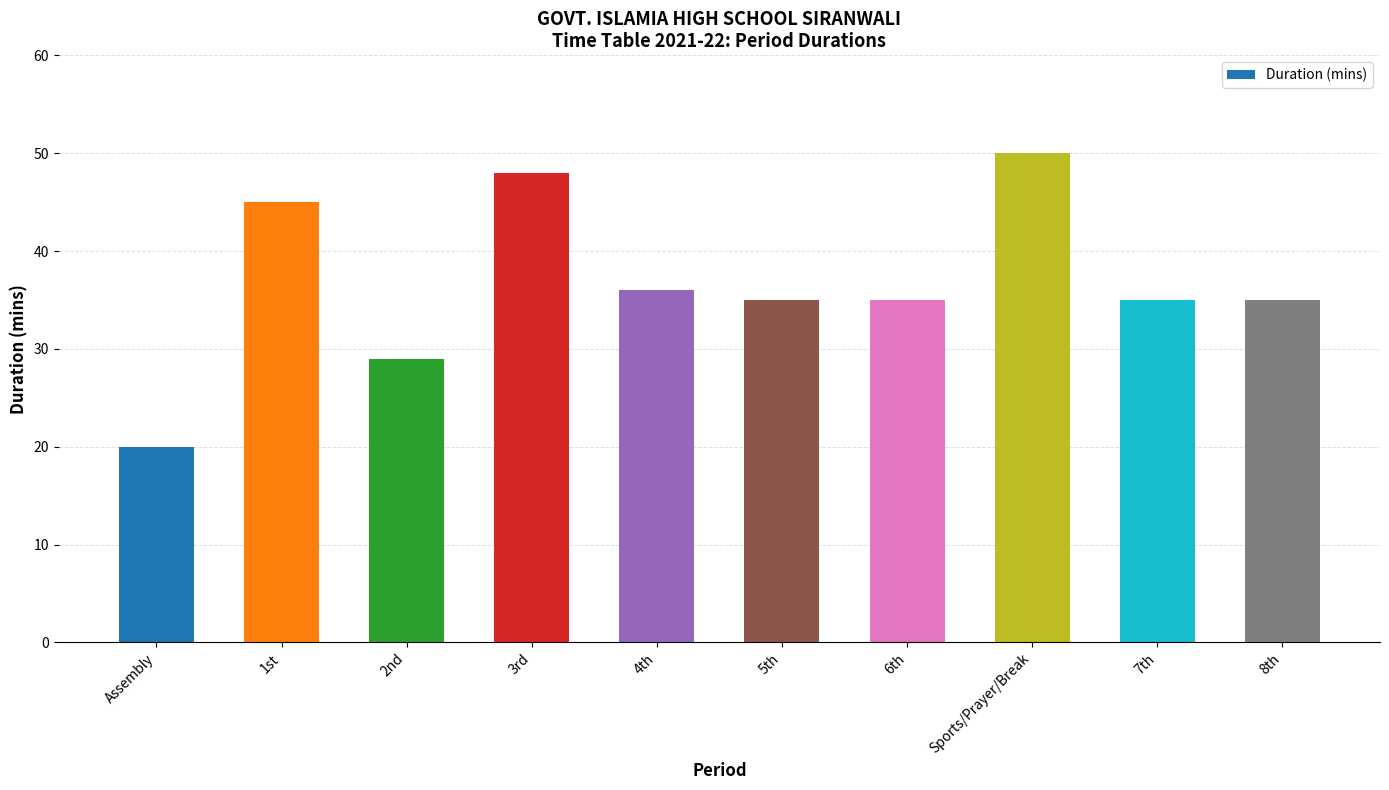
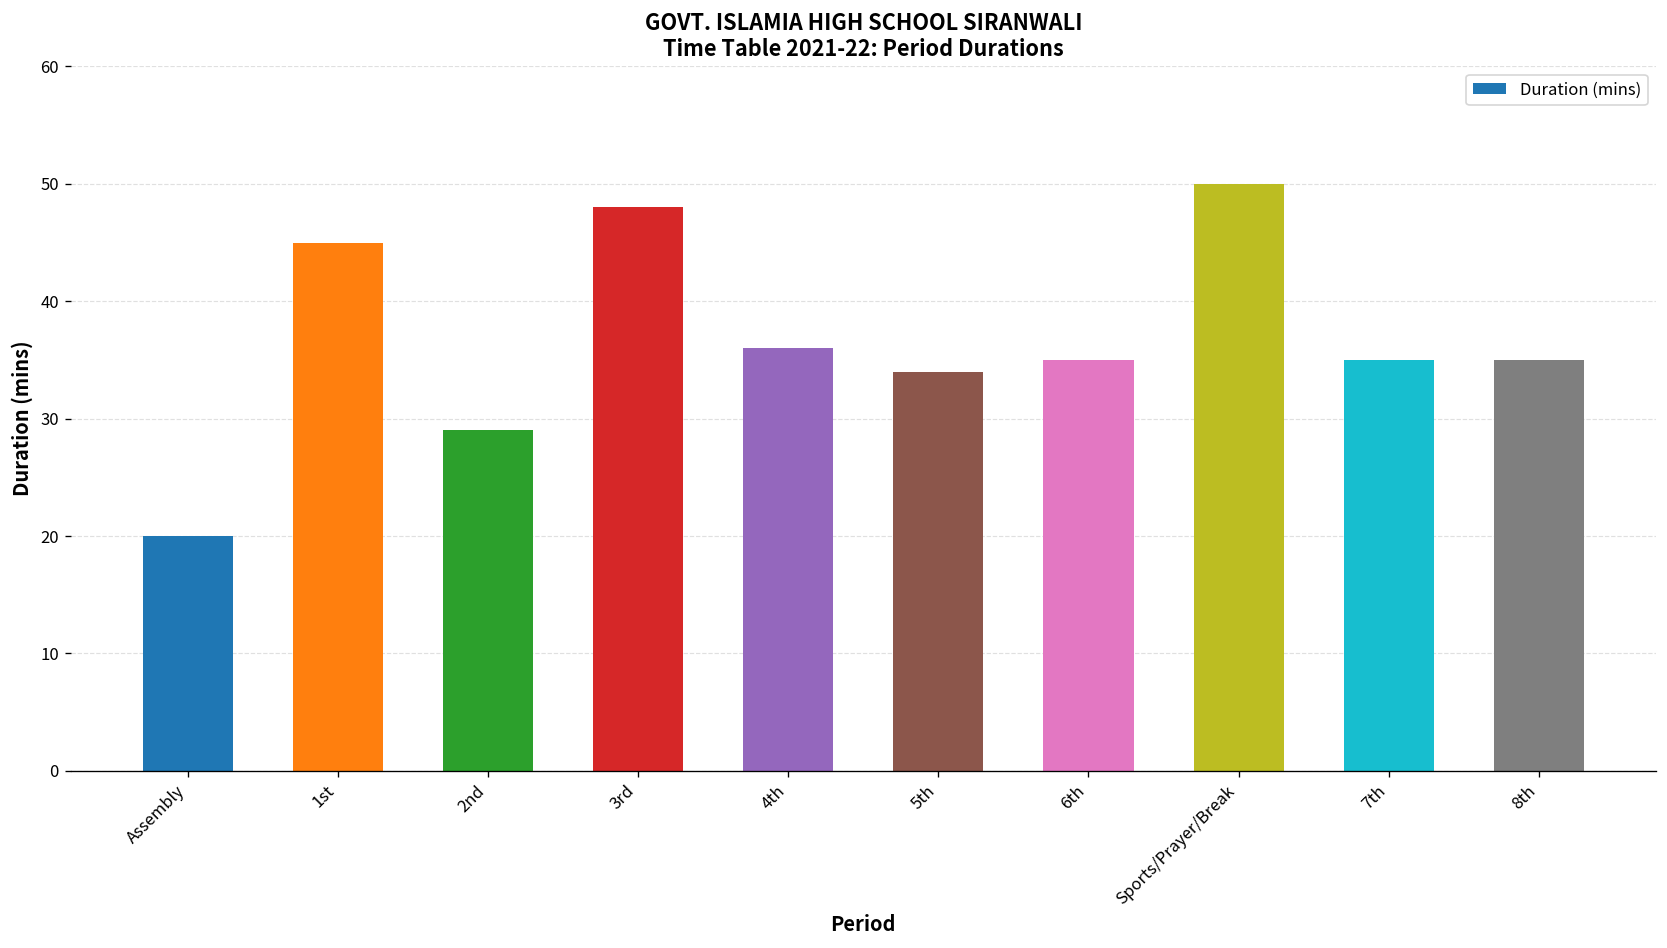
  {
    "Assembly": 20,
    "1st": 45,
    "2nd": 29,
    "3rd": 48,
    "4th": 36,
-   "5th": 35,
+   "5th": 34,
    "6th": 35,
    "Sports/Prayer/Break": 50,
    "7th": 35,
    "8th": 35
  }
